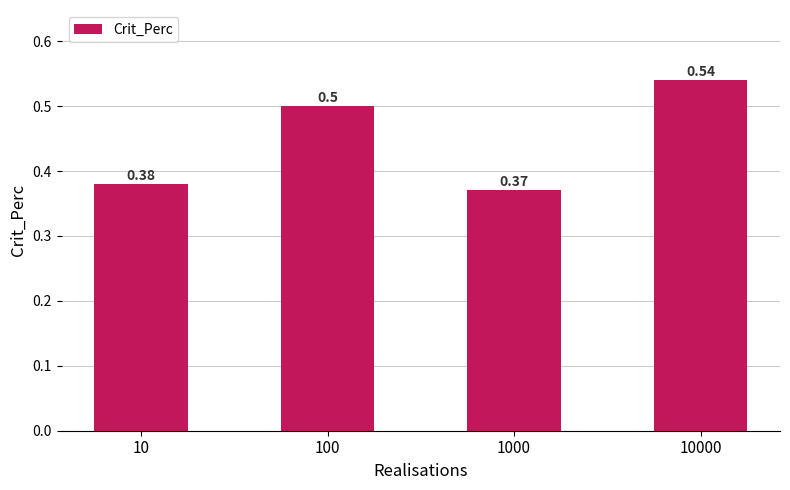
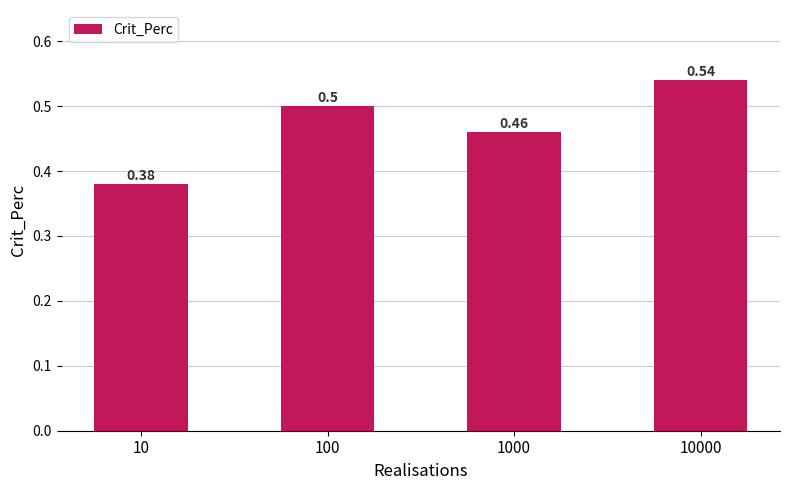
  {
    "10": 0.38,
    "100": 0.5,
-   "1000": 0.37,
+   "1000": 0.46,
    "10000": 0.54
  }
